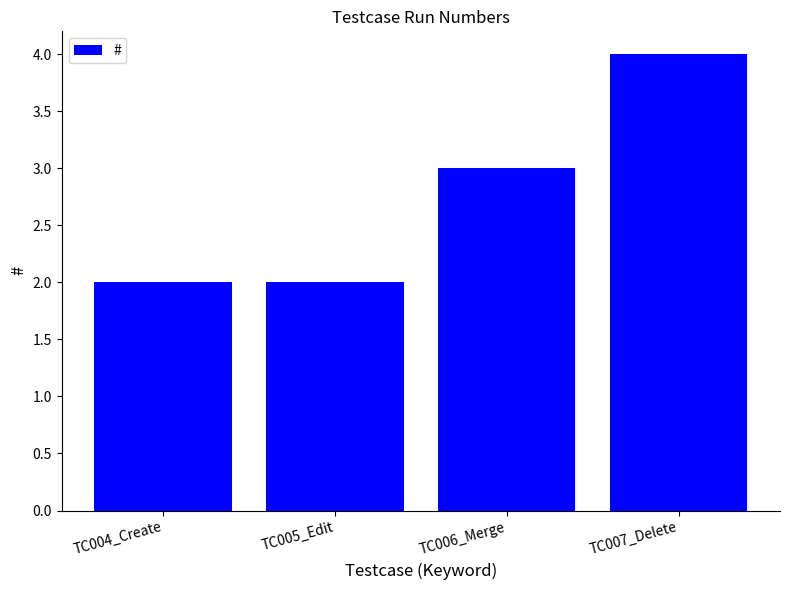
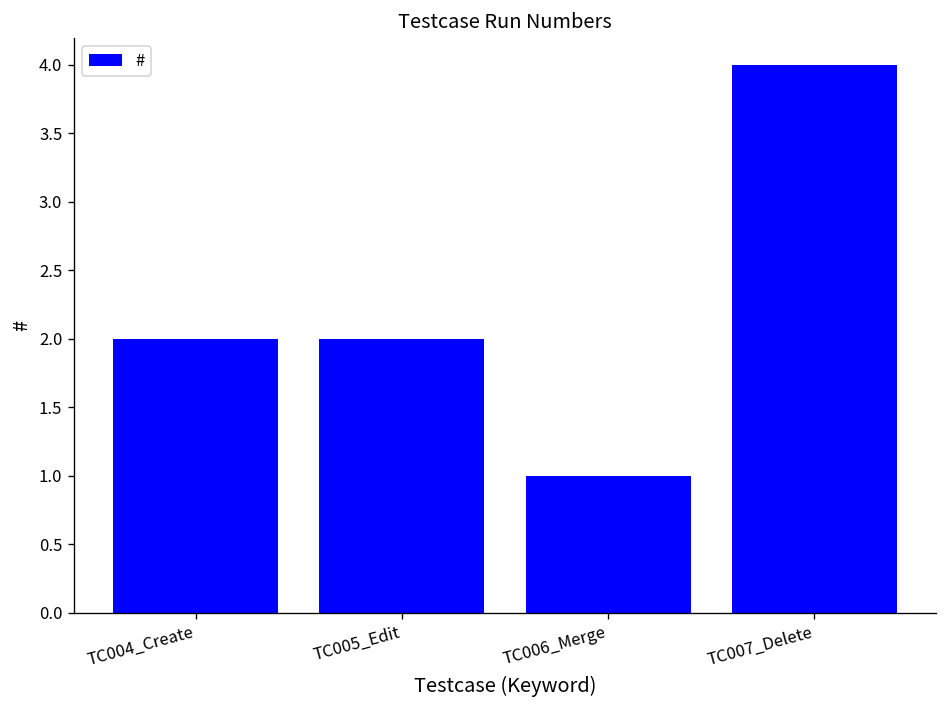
  {
    "TC004_Create": 2,
    "TC005_Edit": 2,
-   "TC006_Merge": 3,
+   "TC006_Merge": 1,
    "TC007_Delete": 4
  }
